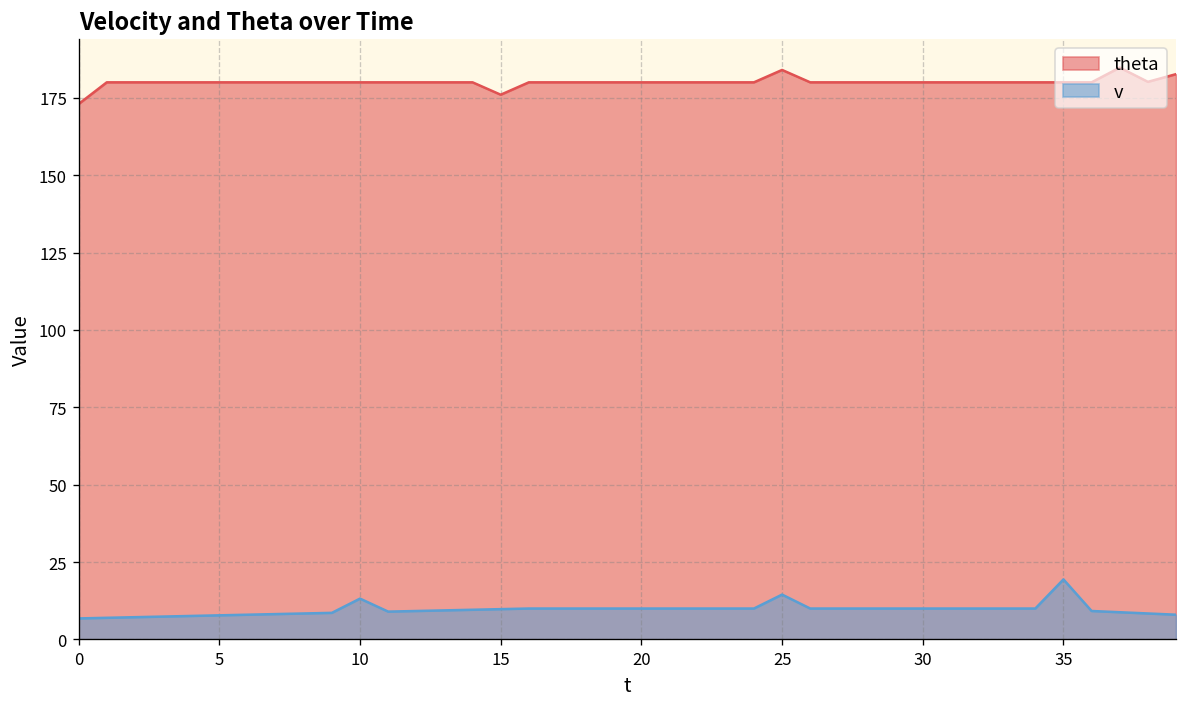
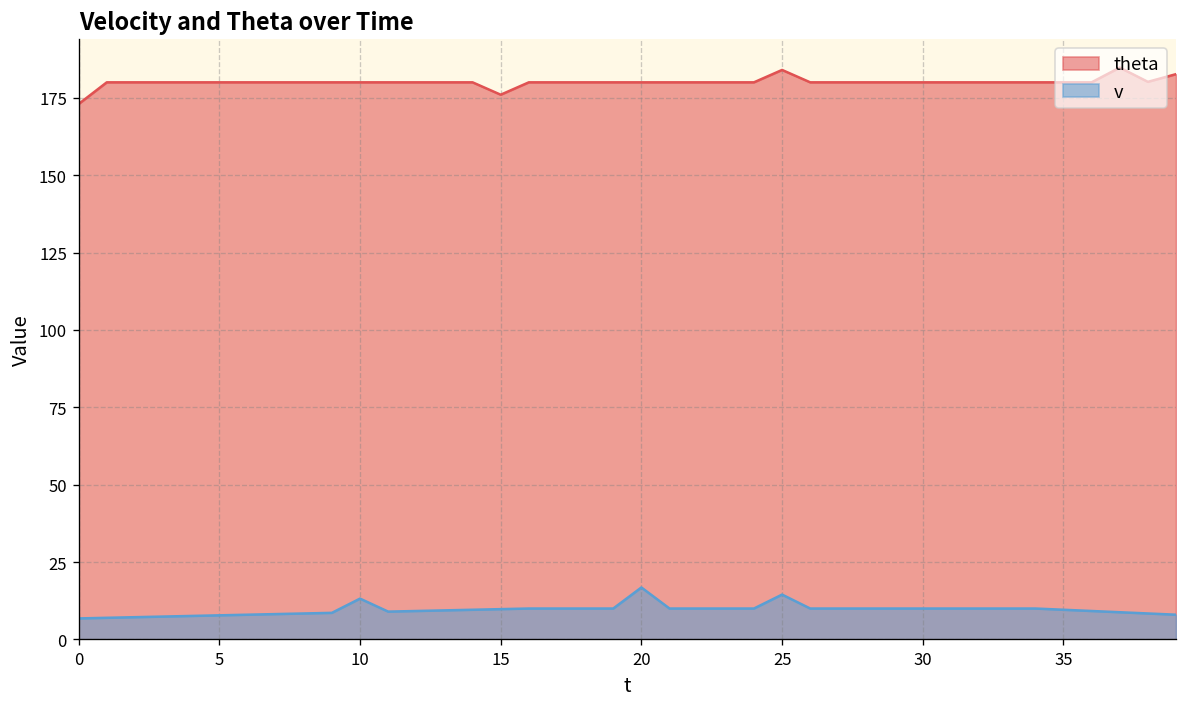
  {
    "theta": {
      "0": 173,
      "5": 180,
      "10": 180,
      "15": 176,
      "20": 180,
      "25": 184,
      "30": 180
    },
    "v": {
      "0": 7,
      "5": 8,
      "10": 13,
      "15": 10,
-     "20": 10,
+     "20": 17,
      "25": 15,
      "30": 10,
-     "35": 19
+     "35": 10
    }
  }
